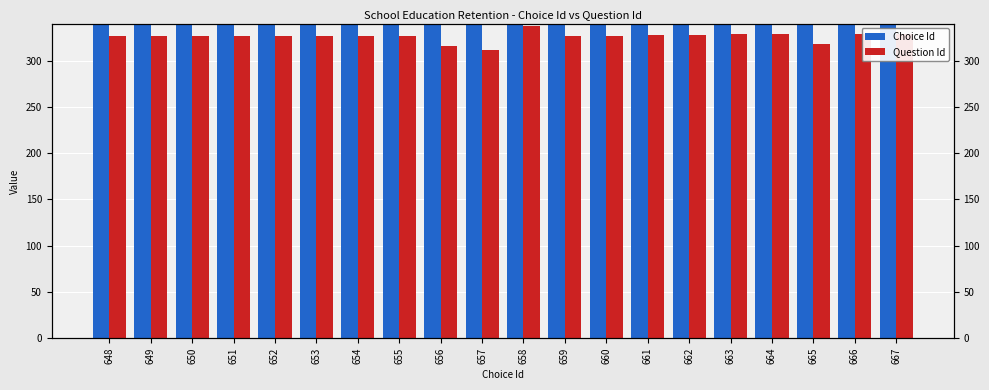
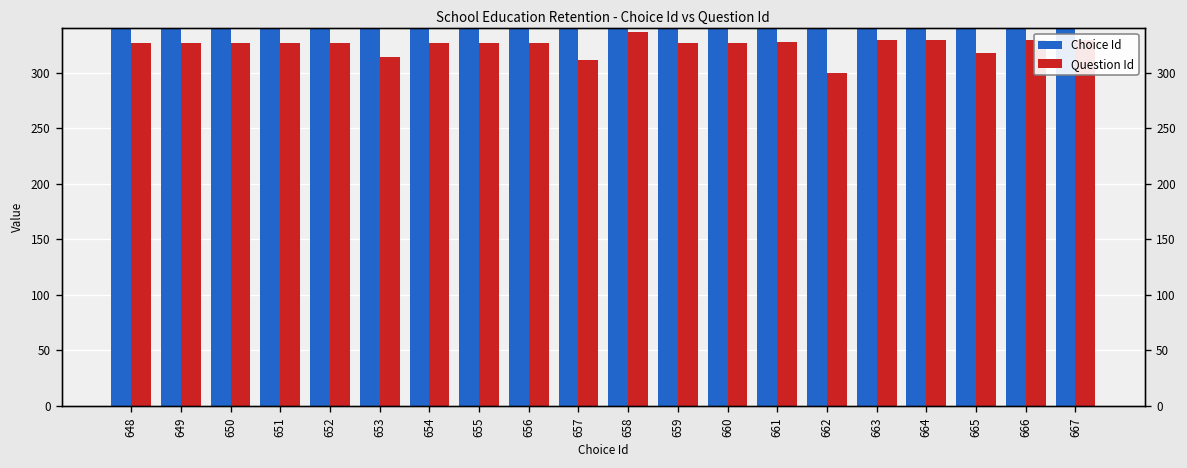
  {
    "Question Id": {
      "648": 330,
      "649": 330,
      "650": 330,
      "651": 330,
      "652": 330,
-     "653": 330,
+     "653": 310,
      "654": 330,
      "655": 330,
-     "656": 320,
+     "656": 330,
      "657": 310,
      "658": 340,
      "659": 330,
      "660": 330,
      "661": 330,
-     "662": 330,
+     "662": 300,
      "663": 330,
      "664": 330,
      "665": 320
    }
  }
